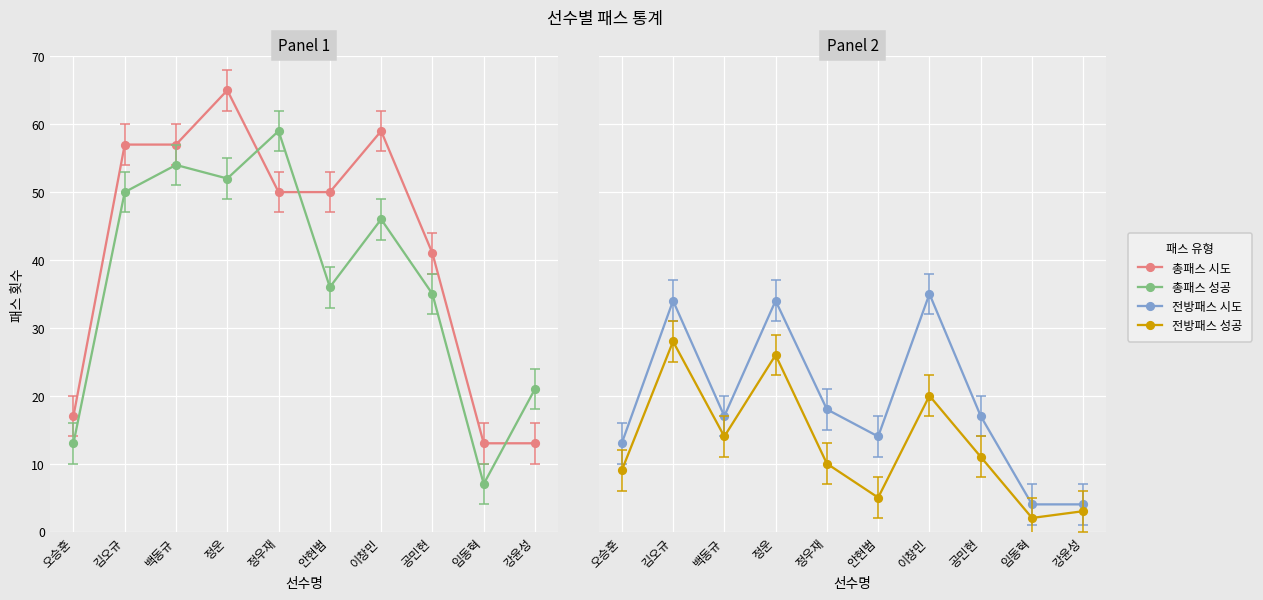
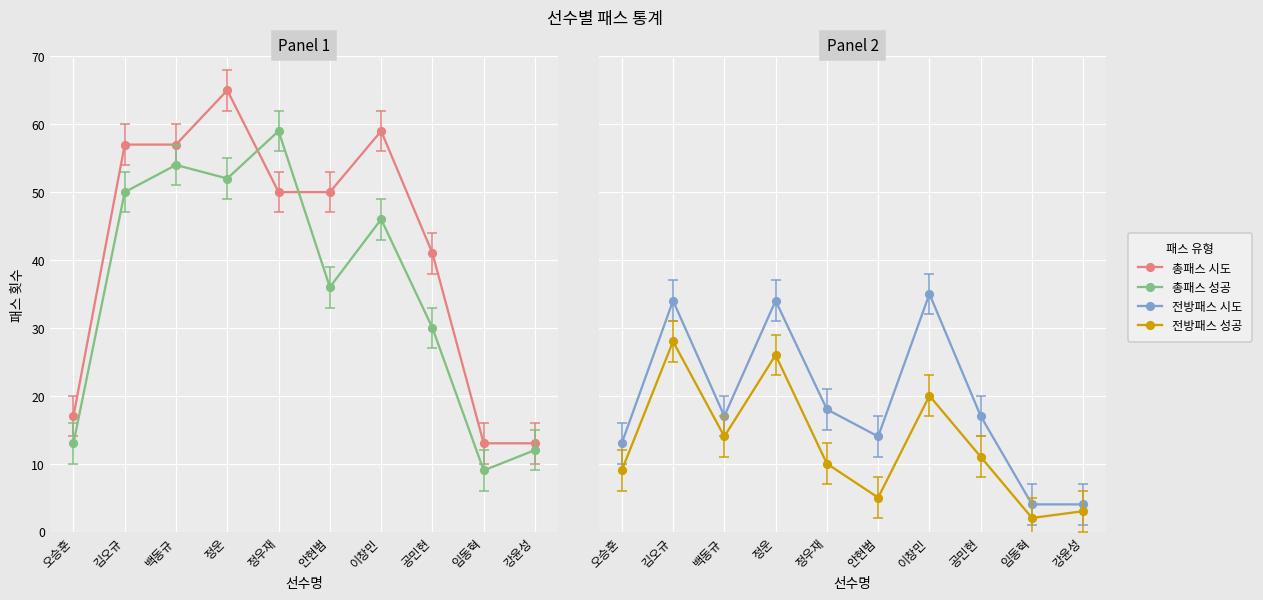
  {
    "Panel 1": {
      "총패스 시도": {
        "오승훈": 17,
        "김오규": 57,
        "정운": 65,
        "정우재": 50,
        "안현범": 50,
        "이창민": 59,
        "공민현": 41,
        "임동혁": 13,
        "강윤성": 13
      },
      "총패스 성공": {
        "오승훈": 13,
        "김오규": 50,
        "정운": 52,
        "정우재": 59,
        "안현범": 36,
        "이창민": 46,
-       "공민현": 35,
-       "임동혁": 7,
-       "강윤성": 21
+       "공민현": 30,
+       "임동혁": 9,
+       "강윤성": 12
      }
    }
  }
